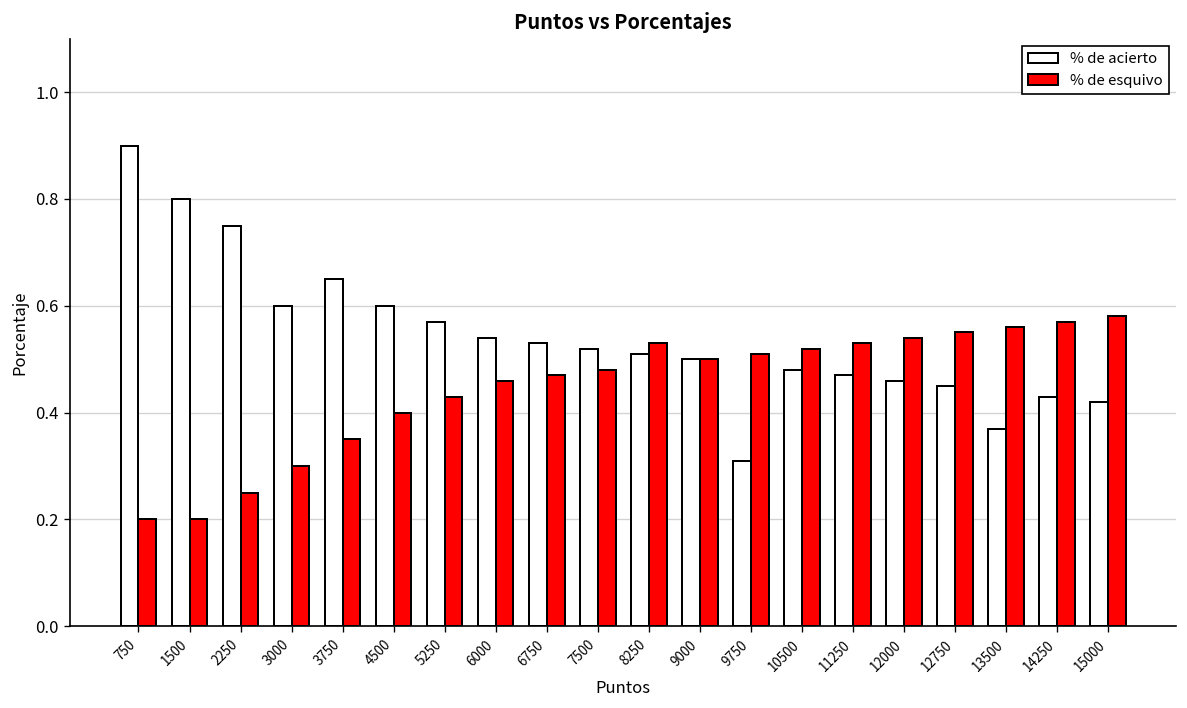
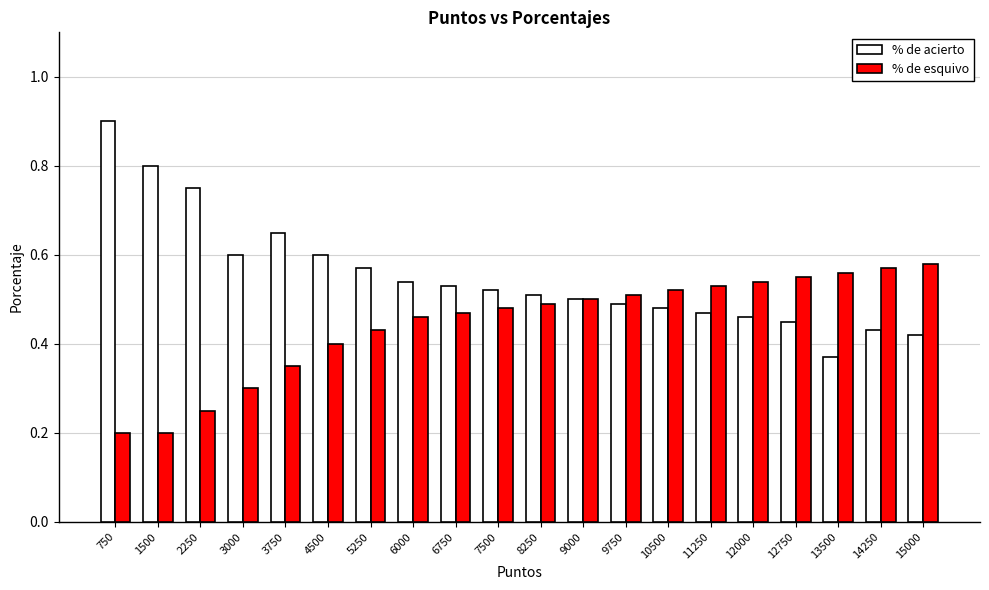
  {
    "% de acierto": {
      "750": 0.90,
      "1500": 0.80,
      "2250": 0.75,
      "3000": 0.60,
      "3750": 0.65,
      "4500": 0.60,
      "5250": 0.57,
      "6000": 0.54,
      "6750": 0.53,
      "7500": 0.52,
      "8250": 0.51,
      "9000": 0.50,
-     "9750": 0.31,
+     "9750": 0.49,
      "10500": 0.48,
      "11250": 0.47,
      "12000": 0.46,
      "12750": 0.45,
      "13500": 0.37,
      "14250": 0.43,
      "15000": 0.42
    },
    "% de esquivo": {
      "750": 0.20,
      "1500": 0.20,
      "2250": 0.25,
      "3000": 0.30,
      "3750": 0.35,
      "4500": 0.40,
      "5250": 0.43,
      "6000": 0.46,
      "6750": 0.47,
      "7500": 0.48,
-     "8250": 0.53,
+     "8250": 0.49,
      "9000": 0.50,
      "9750": 0.51,
      "10500": 0.52,
      "11250": 0.53,
      "12000": 0.54,
      "12750": 0.55,
      "13500": 0.56,
      "14250": 0.57,
      "15000": 0.58
    }
  }
